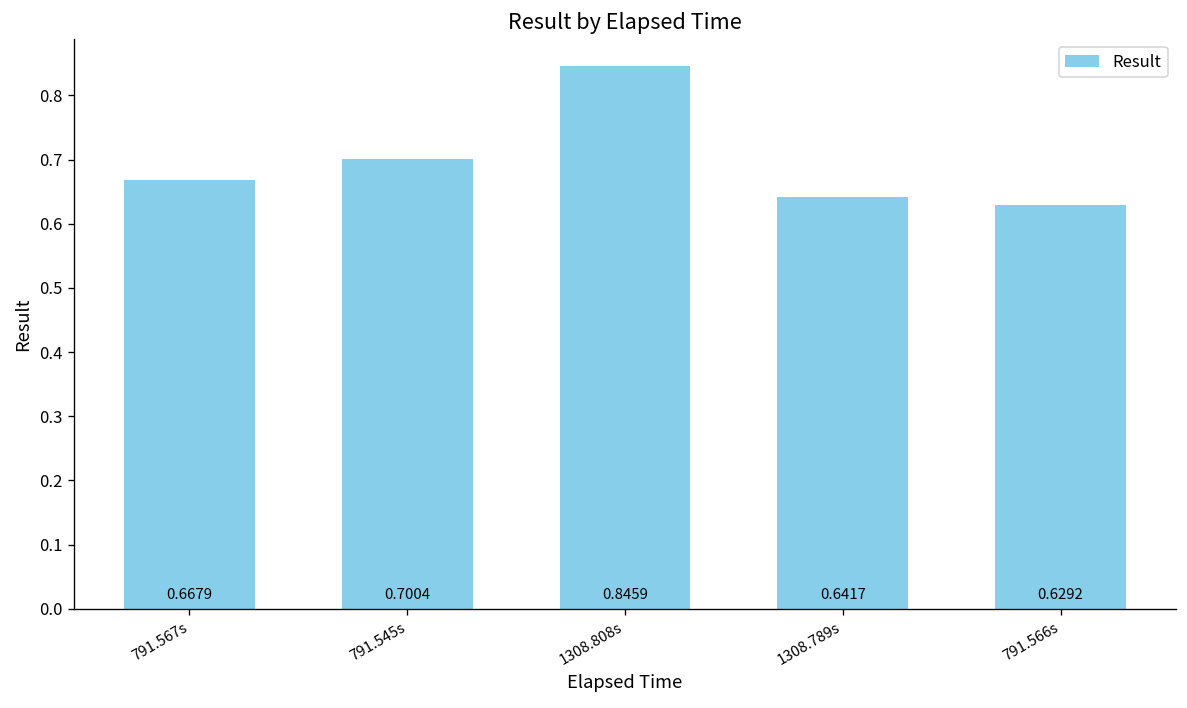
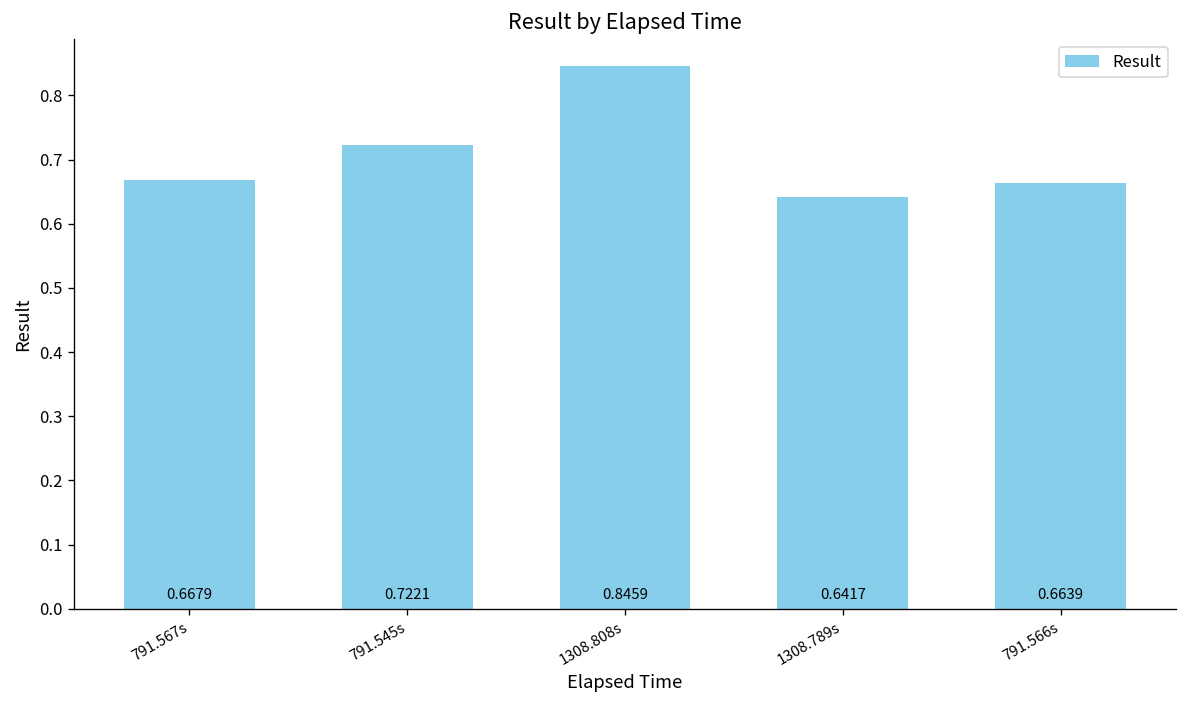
  {
    "791.567s": 0.6679,
-   "791.545s": 0.7004,
+   "791.545s": 0.7221,
    "1308.808s": 0.8459,
    "1308.789s": 0.6417,
-   "791.566s": 0.6292
+   "791.566s": 0.6639
  }
